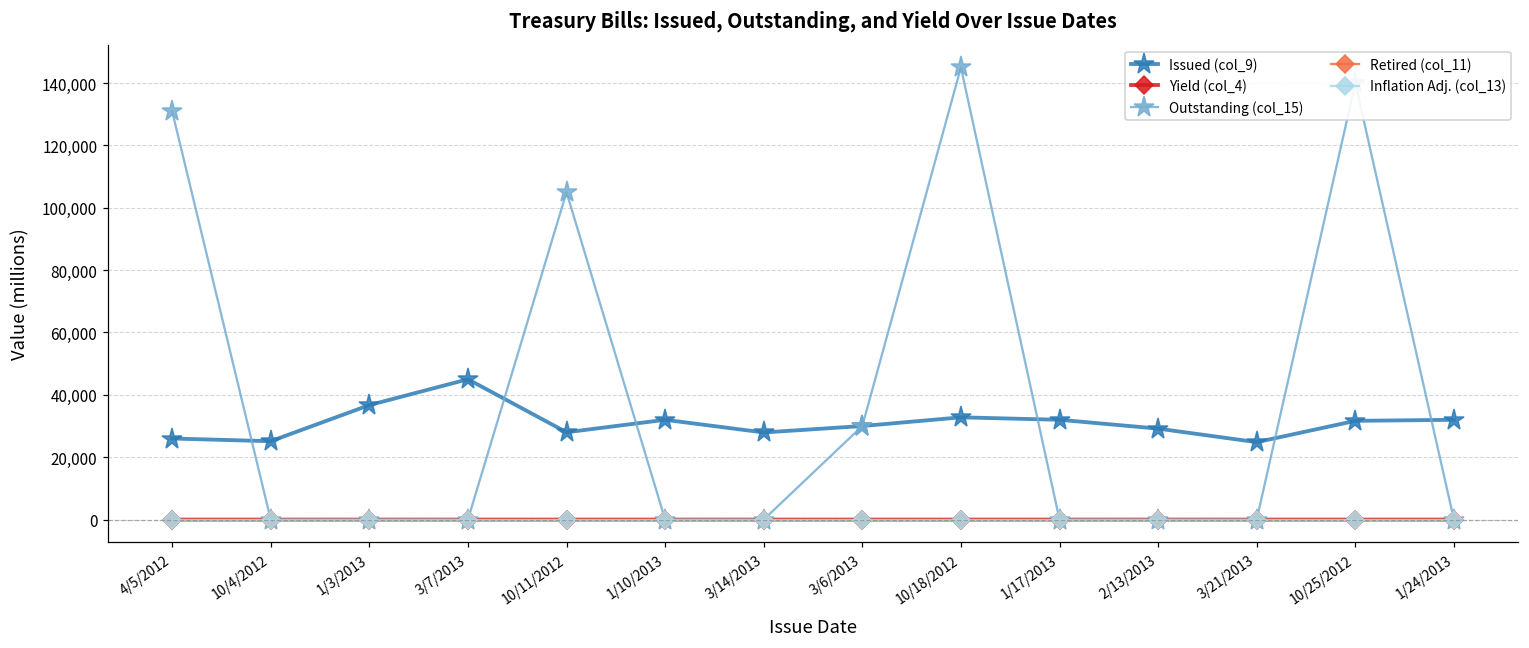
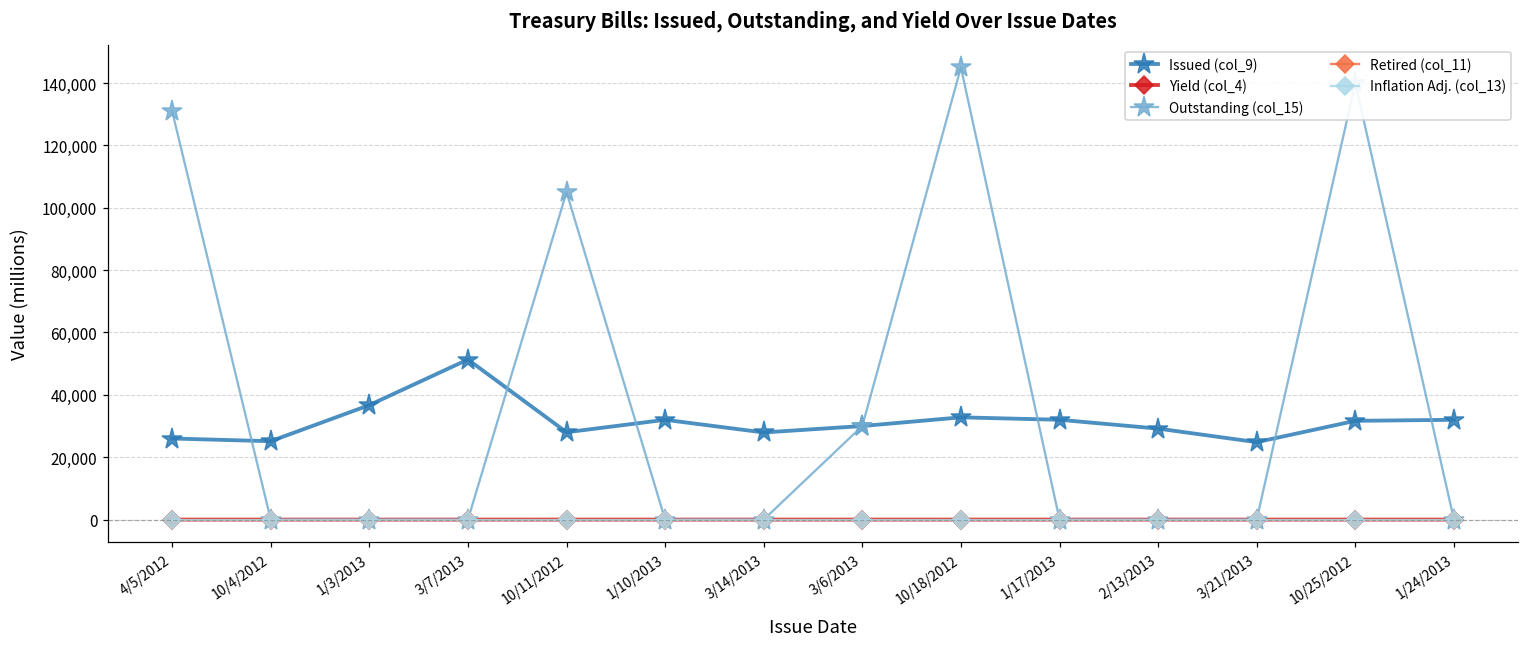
  {
    "Issued (col_9)": {
      "4/5/2012": "26,000",
      "10/4/2012": "25,000",
      "1/3/2013": "37,000",
-     "3/7/2013": "45,000",
+     "3/7/2013": "51,000",
      "10/11/2012": "28,000",
      "1/10/2013": "32,000",
      "3/14/2013": "28,000",
      "10/18/2012": "33,000",
      "1/17/2013": "32,000",
      "2/13/2013": "29,000",
      "3/21/2013": "25,000",
      "10/25/2012": "32,000",
      "1/24/2013": "32,000"
    },
    "Inflation Adj. (col_13)": {
      "4/5/2012": "0",
      "10/11/2012": "0",
      "3/6/2013": "0",
      "10/18/2012": "0",
      "10/25/2012": "0"
    },
    "Outstanding (col_15)": {
      "4/5/2012": "131,000",
      "10/11/2012": "105,000",
      "10/18/2012": "145,000"
    }
  }
